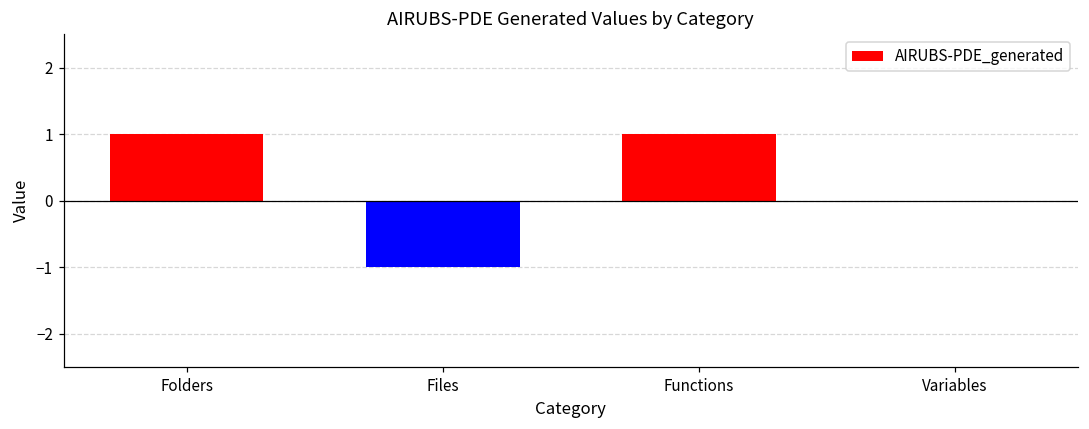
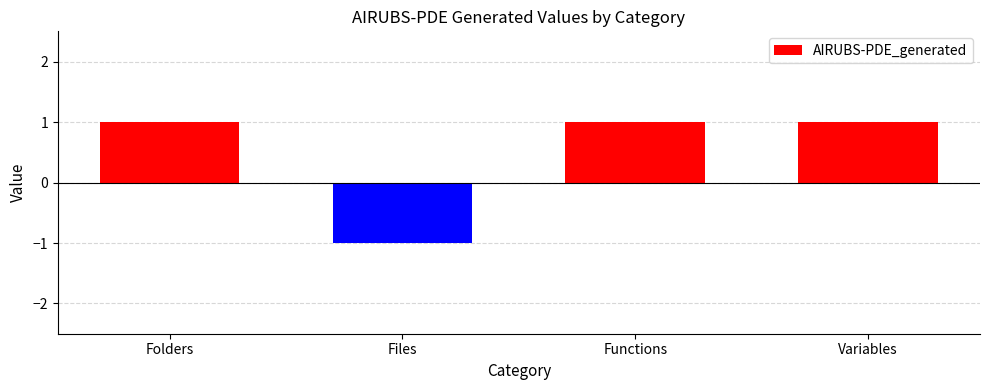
  {
    "Folders": 1,
    "Files": -1,
    "Functions": 1,
-   "Variables": 0
+   "Variables": 1
  }
